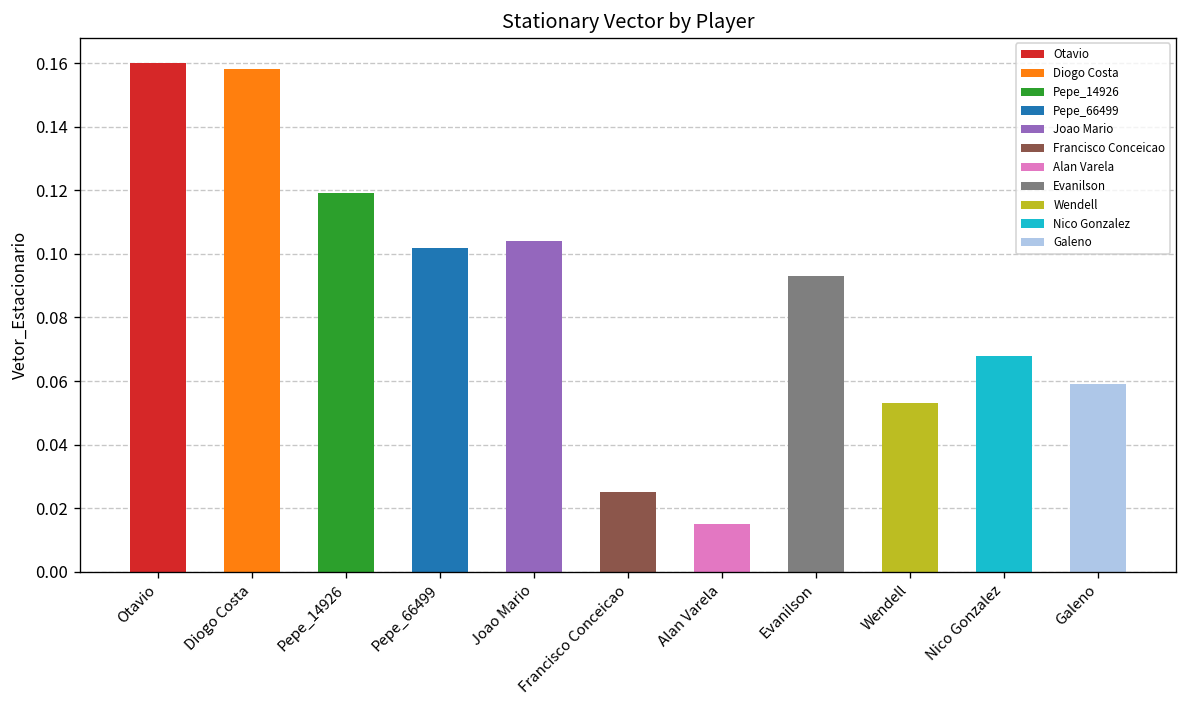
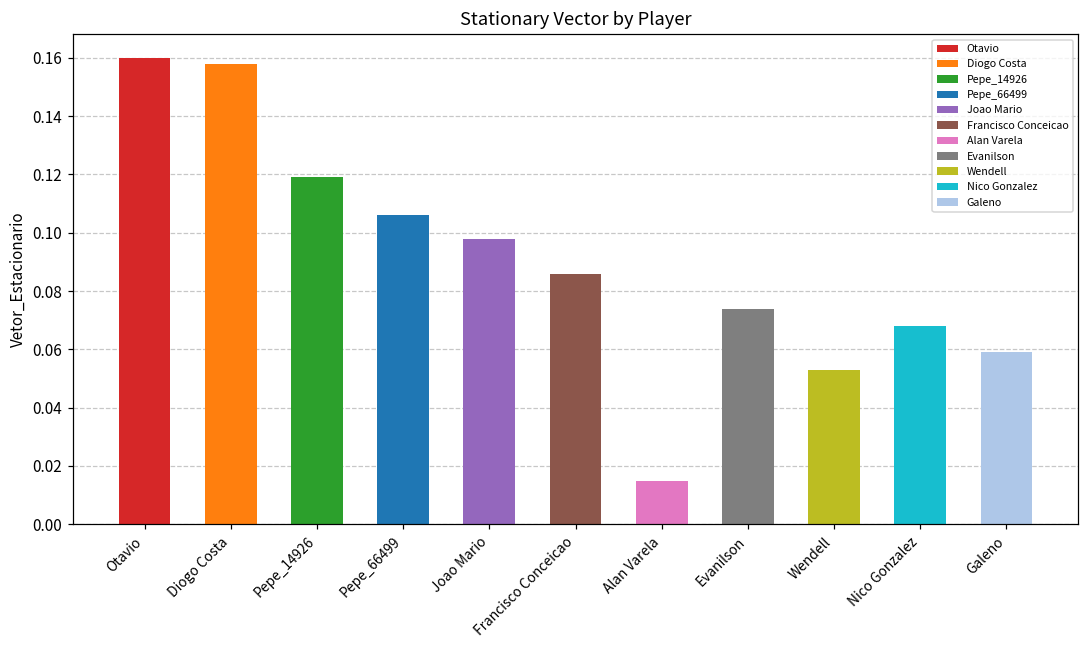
  {
    "Otavio": 0.160,
    "Diogo Costa": 0.158,
    "Pepe_14926": 0.119,
-   "Pepe_66499": 0.102,
-   "Joao Mario": 0.104,
-   "Francisco Conceicao": 0.025,
+   "Pepe_66499": 0.106,
+   "Joao Mario": 0.098,
+   "Francisco Conceicao": 0.086,
    "Alan Varela": 0.015,
-   "Evanilson": 0.093,
+   "Evanilson": 0.074,
    "Wendell": 0.053,
    "Nico Gonzalez": 0.068,
    "Galeno": 0.059
  }
